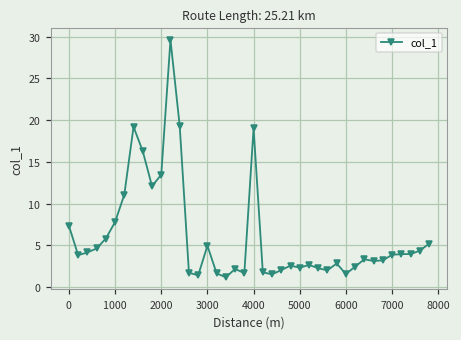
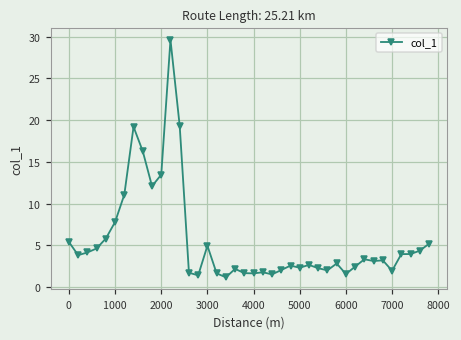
  {
-   "0": 7,
+   "0": 5,
    "1000": 8,
    "2000": 13,
    "3000": 5,
-   "4000": 19,
+   "4000": 2,
    "5000": 2,
    "6000": 2,
-   "7000": 4
+   "7000": 2
  }
